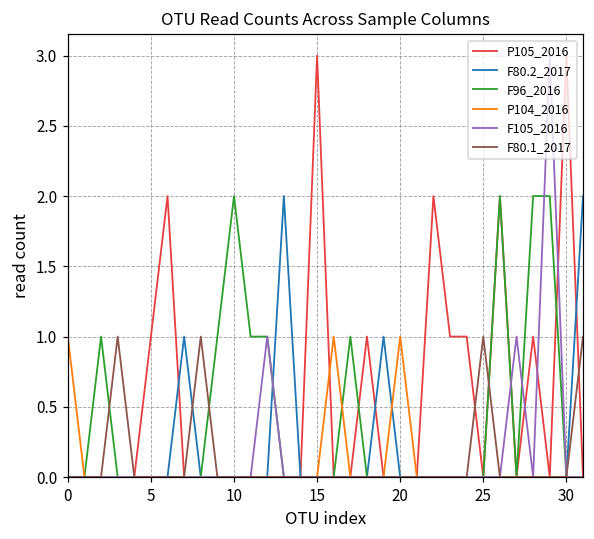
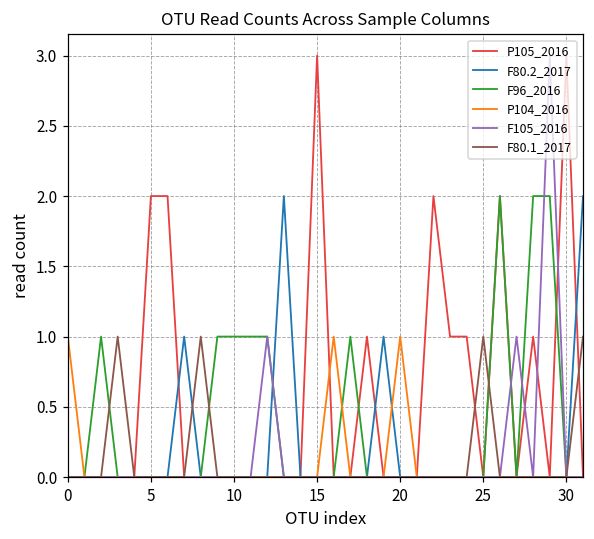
  {
    "P105_2016": {
-     "5": 1,
+     "5": 2,
      "15": 3
    },
    "F96_2016": {
-     "10": 2
+     "10": 1
    },
    "P104_2016": {
      "0": 1,
      "20": 1
    },
    "F80.1_2017": {
      "25": 1
    }
  }
